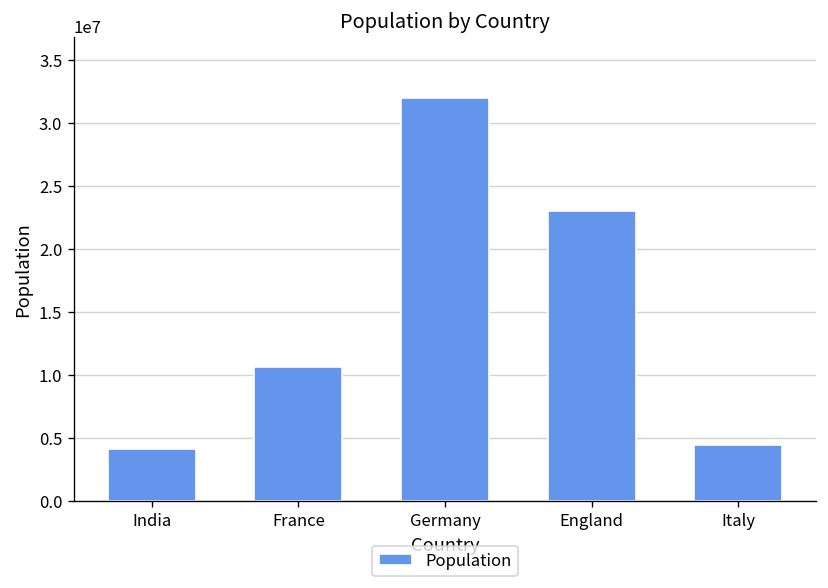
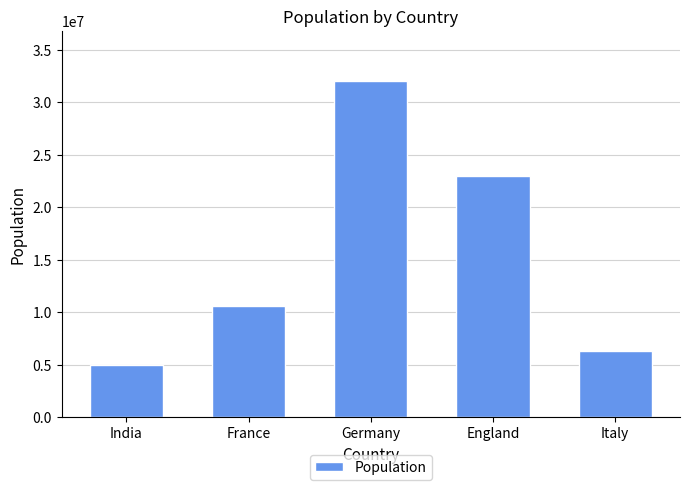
  {
-   "India": 4100000,
+   "India": 5000000,
    "France": 10700000,
    "Germany": 32000000,
    "England": 23000000,
-   "Italy": 4400000
+   "Italy": 6300000
  }
